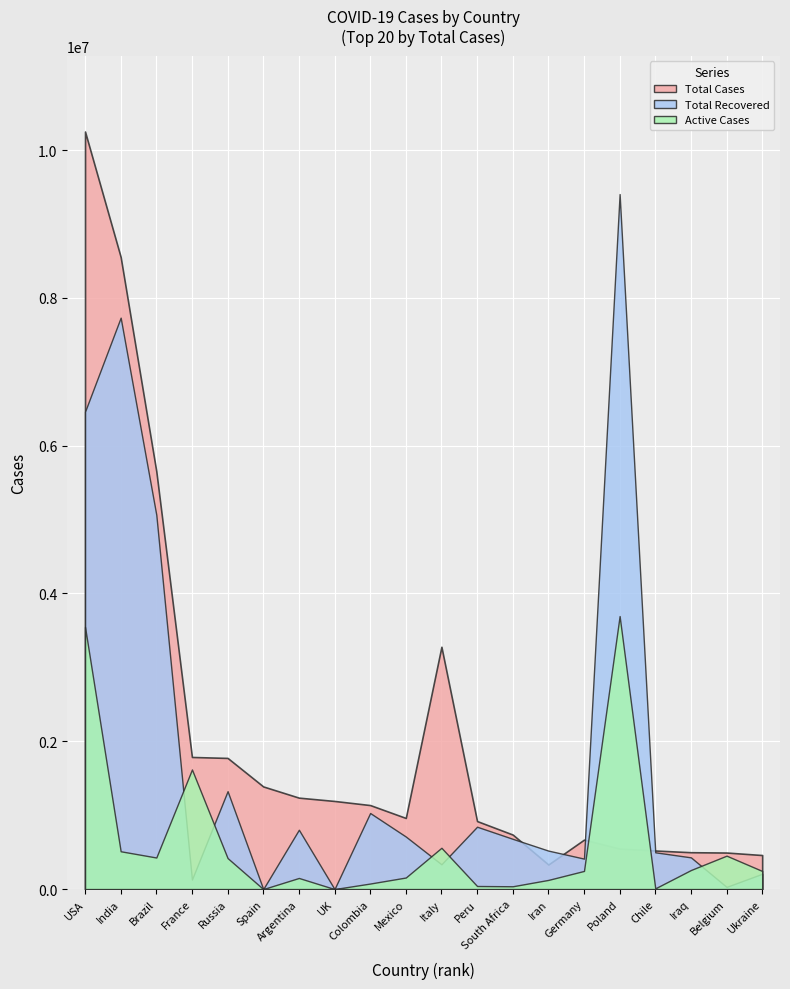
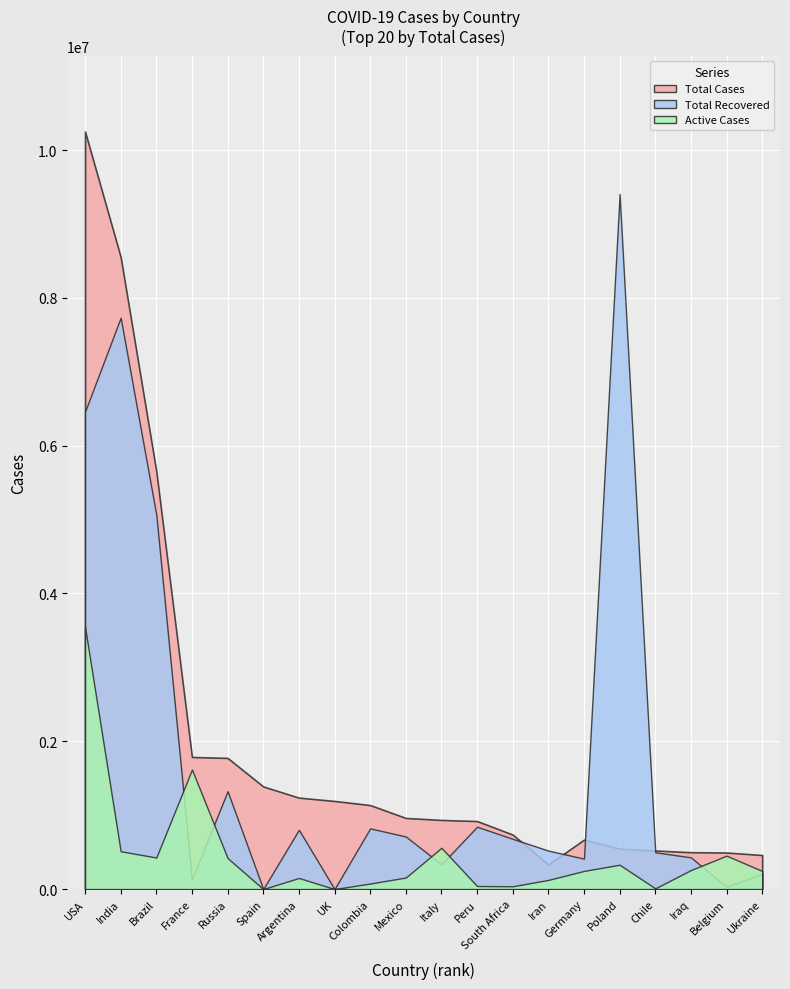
  {
    "Total Cases": {
      "USA": 10300000,
      "India": 8600000,
      "Brazil": 5700000,
      "France": 1800000,
      "Russia": 1800000,
      "Spain": 1400000,
      "Argentina": 1200000,
      "UK": 1200000,
      "Colombia": 1100000,
      "Mexico": 1000000,
-     "Italy": 3300000,
+     "Italy": 900000,
      "Peru": 900000,
      "South Africa": 700000,
      "Iran": 300000,
      "Germany": 700000,
      "Poland": 500000,
      "Iraq": 500000,
      "Belgium": 500000,
      "Ukraine": 500000
    },
    "Total Recovered": {
      "USA": 6500000,
      "India": 7700000,
      "Brazil": 5100000,
      "France": 100000,
      "Russia": 1300000,
      "Argentina": 800000,
-     "Colombia": 1000000,
+     "Colombia": 800000,
      "Mexico": 700000,
      "Italy": 300000,
      "Peru": 800000,
      "South Africa": 700000,
      "Iran": 500000,
      "Germany": 400000,
      "Poland": 9400000,
      "Iraq": 400000,
      "Ukraine": 200000
    },
    "Active Cases": {
      "USA": 3500000,
      "India": 500000,
      "Brazil": 400000,
      "France": 1600000,
      "Russia": 400000,
      "Argentina": 200000,
      "Colombia": 100000,
      "Mexico": 200000,
      "Italy": 600000,
      "Peru": 0,
      "South Africa": 0,
      "Iran": 100000,
      "Germany": 200000,
-     "Poland": 3700000,
+     "Poland": 300000,
      "Iraq": 300000,
      "Belgium": 500000,
      "Ukraine": 200000
    }
  }
